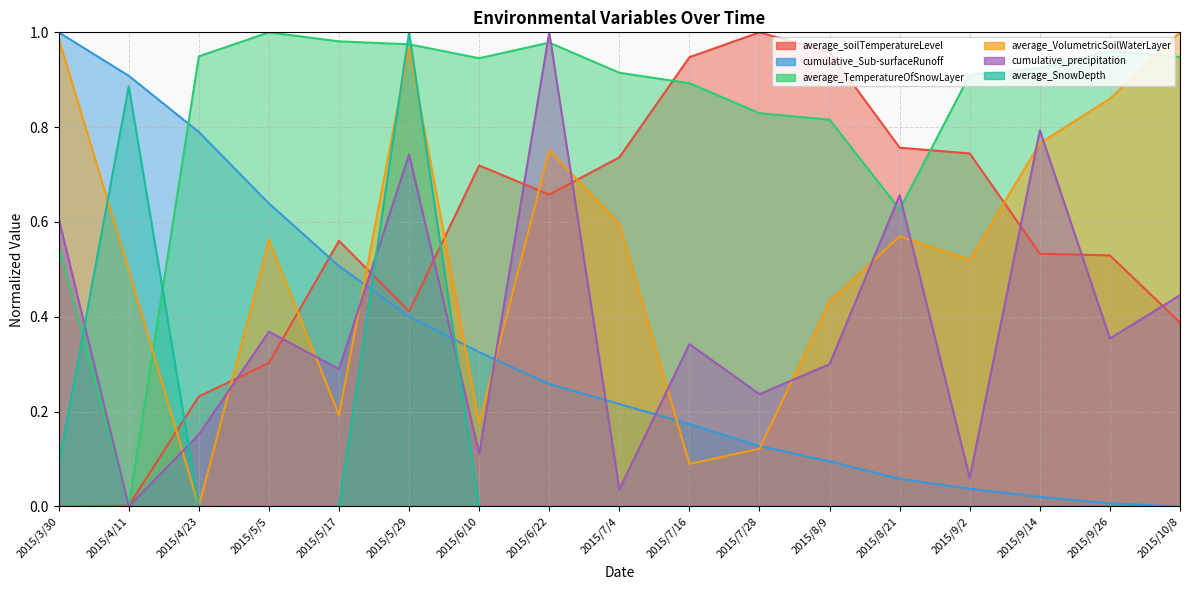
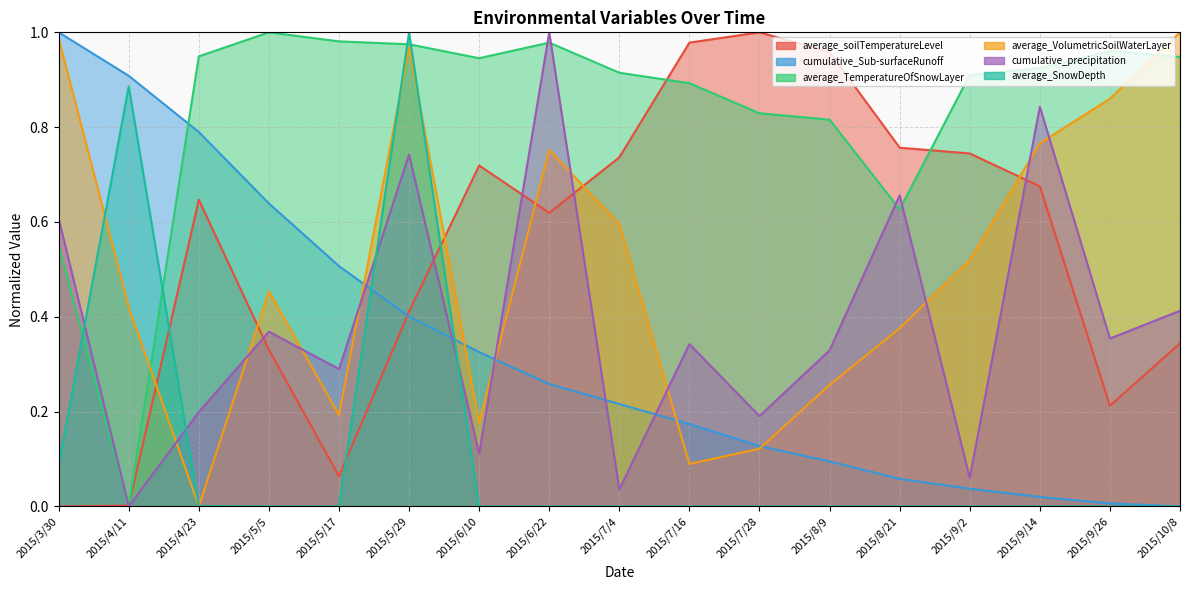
  {
    "average_soilTemperatureLevel": {
      "2015/3/30": 0.00,
-     "2015/4/23": 0.23,
-     "2015/5/5": 0.30,
-     "2015/5/17": 0.56,
+     "2015/4/23": 0.65,
+     "2015/5/5": 0.33,
+     "2015/5/17": 0.06,
      "2015/5/29": 0.41,
      "2015/6/10": 0.72,
-     "2015/6/22": 0.66,
+     "2015/6/22": 0.62,
      "2015/7/4": 0.74,
-     "2015/7/16": 0.95,
+     "2015/7/16": 0.98,
      "2015/7/28": 1.00,
      "2015/8/21": 0.76,
      "2015/9/2": 0.74,
-     "2015/9/14": 0.53,
-     "2015/9/26": 0.53,
-     "2015/10/8": 0.39
+     "2015/9/14": 0.68,
+     "2015/9/26": 0.21,
+     "2015/10/8": 0.34
    },
    "average_VolumetricSoilWaterLayer": {
      "2015/3/30": 0.99,
-     "2015/4/11": 0.50,
-     "2015/5/5": 0.56,
+     "2015/4/11": 0.42,
+     "2015/5/5": 0.45,
      "2015/5/17": 0.19,
      "2015/5/29": 0.97,
      "2015/6/10": 0.18,
      "2015/6/22": 0.75,
      "2015/7/4": 0.60,
      "2015/7/16": 0.09,
      "2015/7/28": 0.12,
-     "2015/8/9": 0.43,
-     "2015/8/21": 0.57,
+     "2015/8/9": 0.26,
+     "2015/8/21": 0.38,
      "2015/9/2": 0.52,
      "2015/9/14": 0.77,
      "2015/9/26": 0.86,
      "2015/10/8": 1.00
    },
    "cumulative_precipitation": {
      "2015/3/30": 0.61,
-     "2015/4/23": 0.15,
+     "2015/4/23": 0.20,
      "2015/5/5": 0.37,
      "2015/5/17": 0.29,
      "2015/5/29": 0.74,
      "2015/6/10": 0.11,
      "2015/6/22": 1.00,
      "2015/7/4": 0.04,
      "2015/7/16": 0.34,
-     "2015/7/28": 0.24,
-     "2015/8/9": 0.30,
+     "2015/7/28": 0.19,
+     "2015/8/9": 0.33,
      "2015/8/21": 0.66,
      "2015/9/2": 0.06,
-     "2015/9/14": 0.79,
+     "2015/9/14": 0.84,
      "2015/9/26": 0.35,
-     "2015/10/8": 0.45
+     "2015/10/8": 0.41
    }
  }
